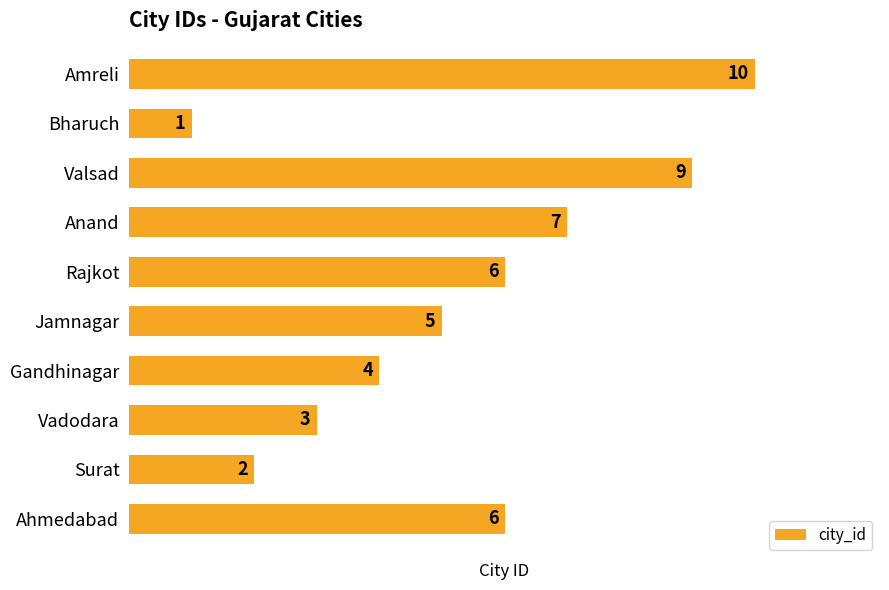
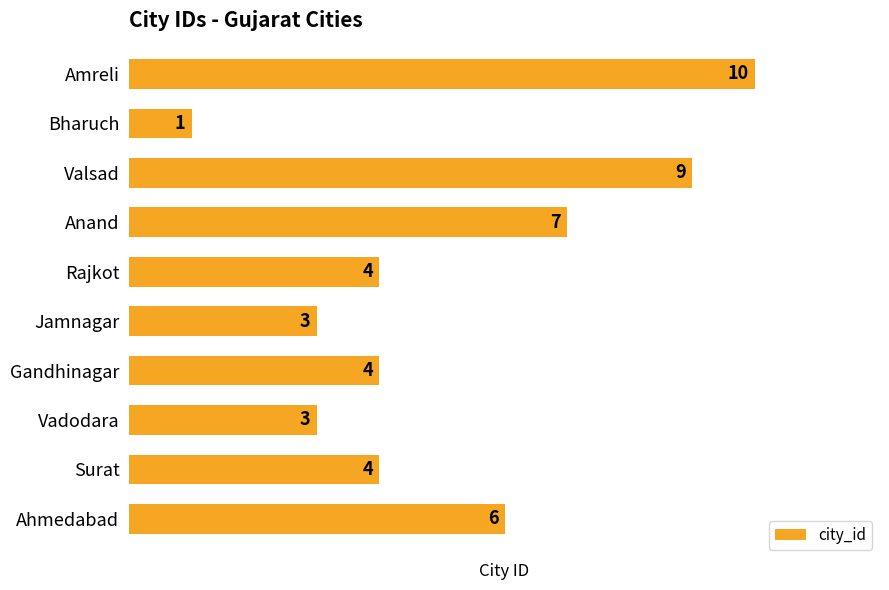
  {
    "Amreli": 10,
    "Bharuch": 1,
    "Valsad": 9,
    "Anand": 7,
-   "Rajkot": 6,
-   "Jamnagar": 5,
+   "Rajkot": 4,
+   "Jamnagar": 3,
    "Gandhinagar": 4,
    "Vadodara": 3,
-   "Surat": 2,
+   "Surat": 4,
    "Ahmedabad": 6
  }
